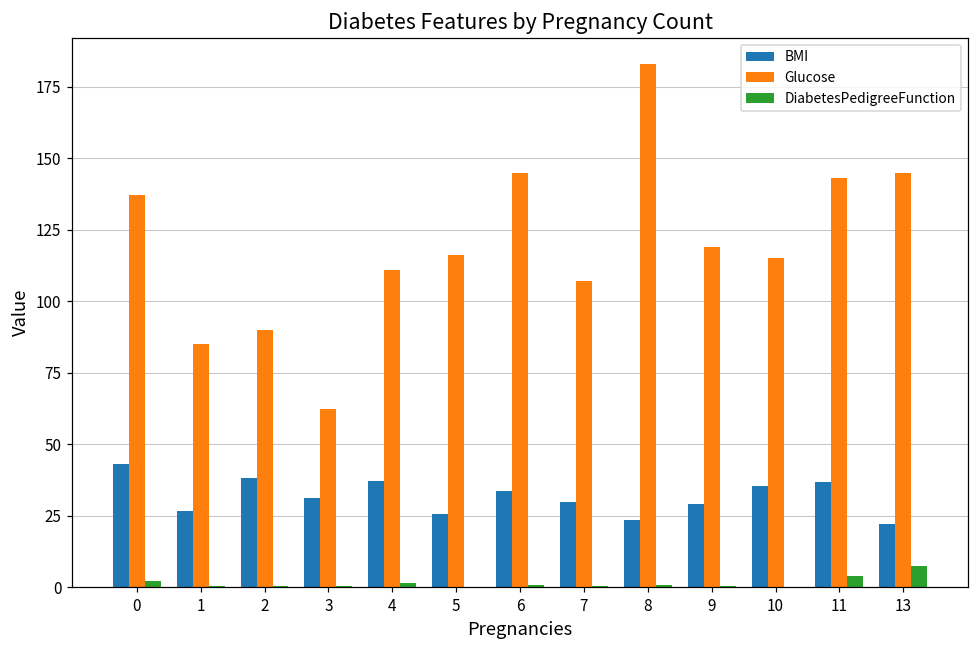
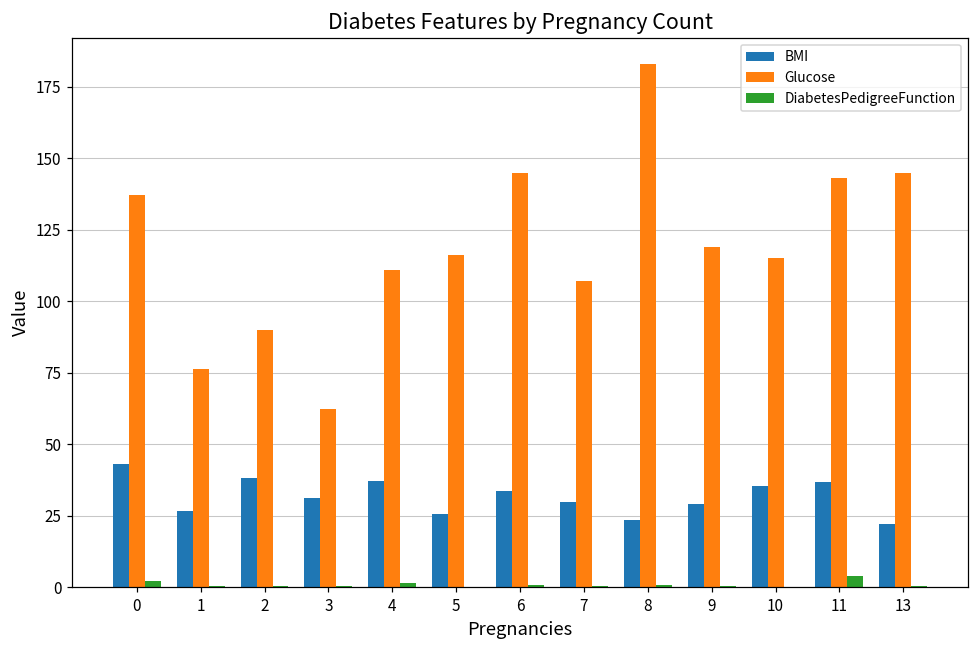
  {
    "BMI": {
      "0": 43,
      "1": 27,
      "2": 38,
      "3": 31,
      "4": 37,
      "5": 26,
      "6": 34,
      "7": 30,
      "8": 23,
      "9": 29,
      "10": 35,
      "11": 37,
      "13": 22
    },
    "Glucose": {
      "0": 137,
-     "1": 85,
+     "1": 76,
      "2": 90,
      "3": 62,
      "4": 111,
      "5": 116,
      "6": 145,
      "7": 107,
      "8": 183,
      "9": 119,
      "10": 115,
      "11": 143,
      "13": 145
    },
    "DiabetesPedigreeFunction": {
      "0": 2,
      "4": 1,
      "11": 4,
-     "13": 7
+     "13": 0
    }
  }
